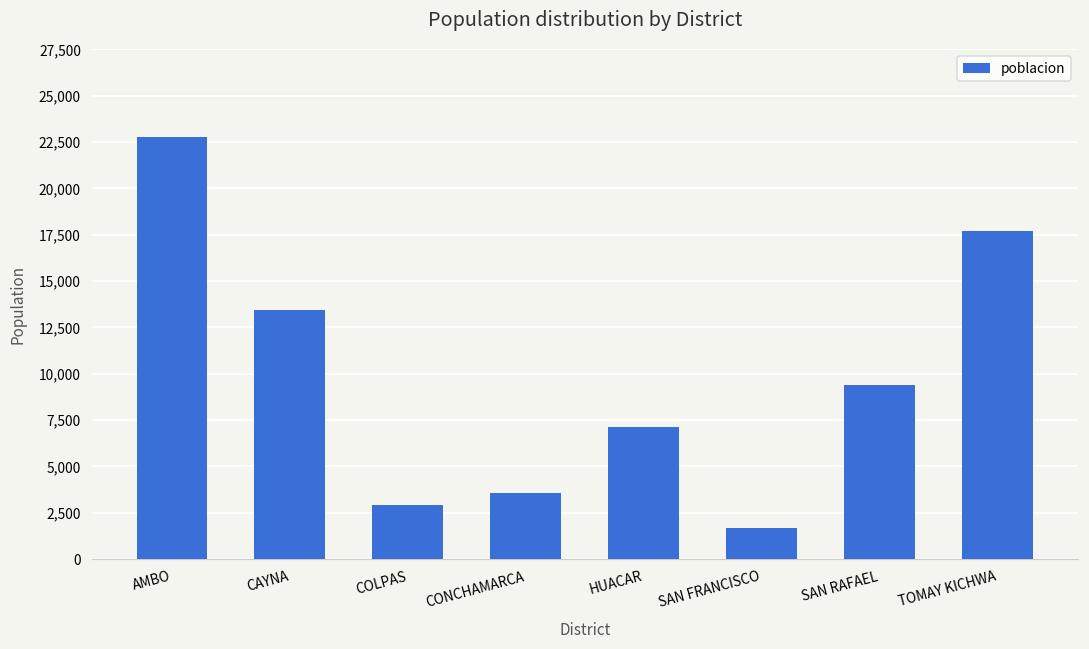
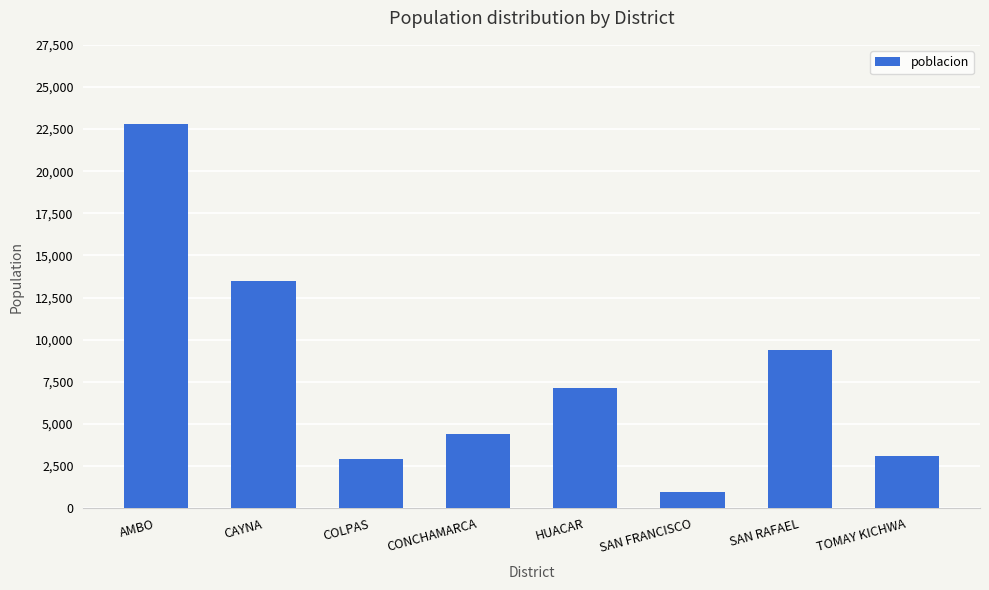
  {
    "AMBO": "22,800",
    "CAYNA": "13,500",
    "COLPAS": "2,900",
-   "CONCHAMARCA": "3,600",
+   "CONCHAMARCA": "4,400",
    "HUACAR": "7,100",
-   "SAN FRANCISCO": "1,700",
+   "SAN FRANCISCO": "1,000",
    "SAN RAFAEL": "9,400",
-   "TOMAY KICHWA": "17,700"
+   "TOMAY KICHWA": "3,100"
  }
